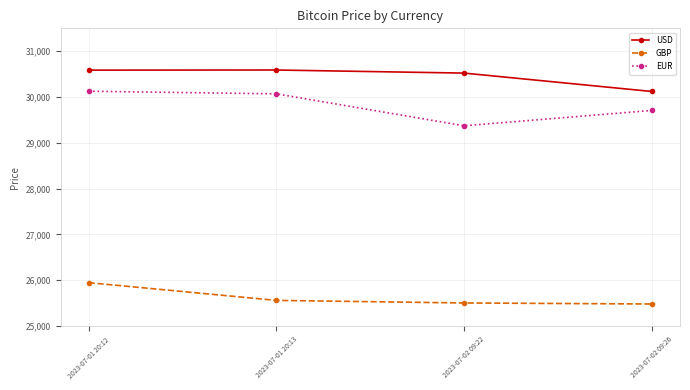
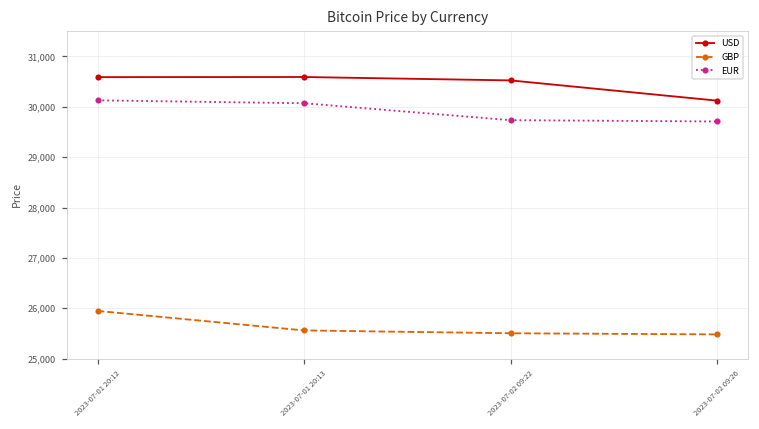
  {
    "USD": {
      "2023-07-01 20:12": "30,600",
      "2023-07-01 20:13": "30,600",
      "2023-07-02 09:22": "30,500",
      "2023-07-02 09:26": "30,100"
    },
    "GBP": {
      "2023-07-01 20:12": "25,900",
      "2023-07-01 20:13": "25,600",
      "2023-07-02 09:22": "25,500",
      "2023-07-02 09:26": "25,500"
    },
    "EUR": {
      "2023-07-01 20:12": "30,100",
      "2023-07-01 20:13": "30,100",
-     "2023-07-02 09:22": "29,400",
+     "2023-07-02 09:22": "29,700",
      "2023-07-02 09:26": "29,700"
    }
  }
